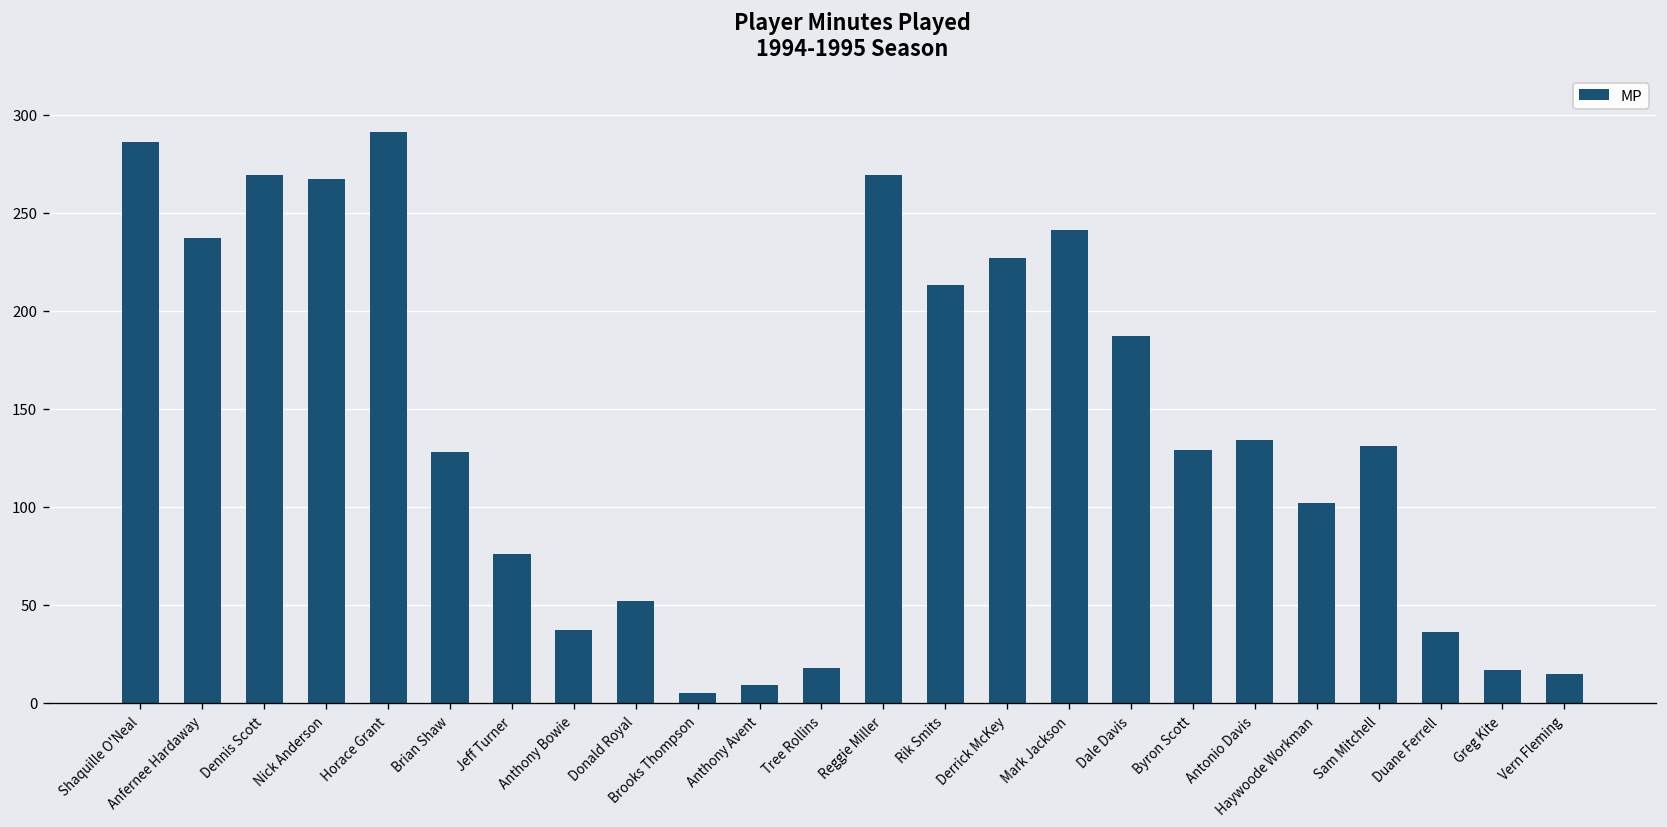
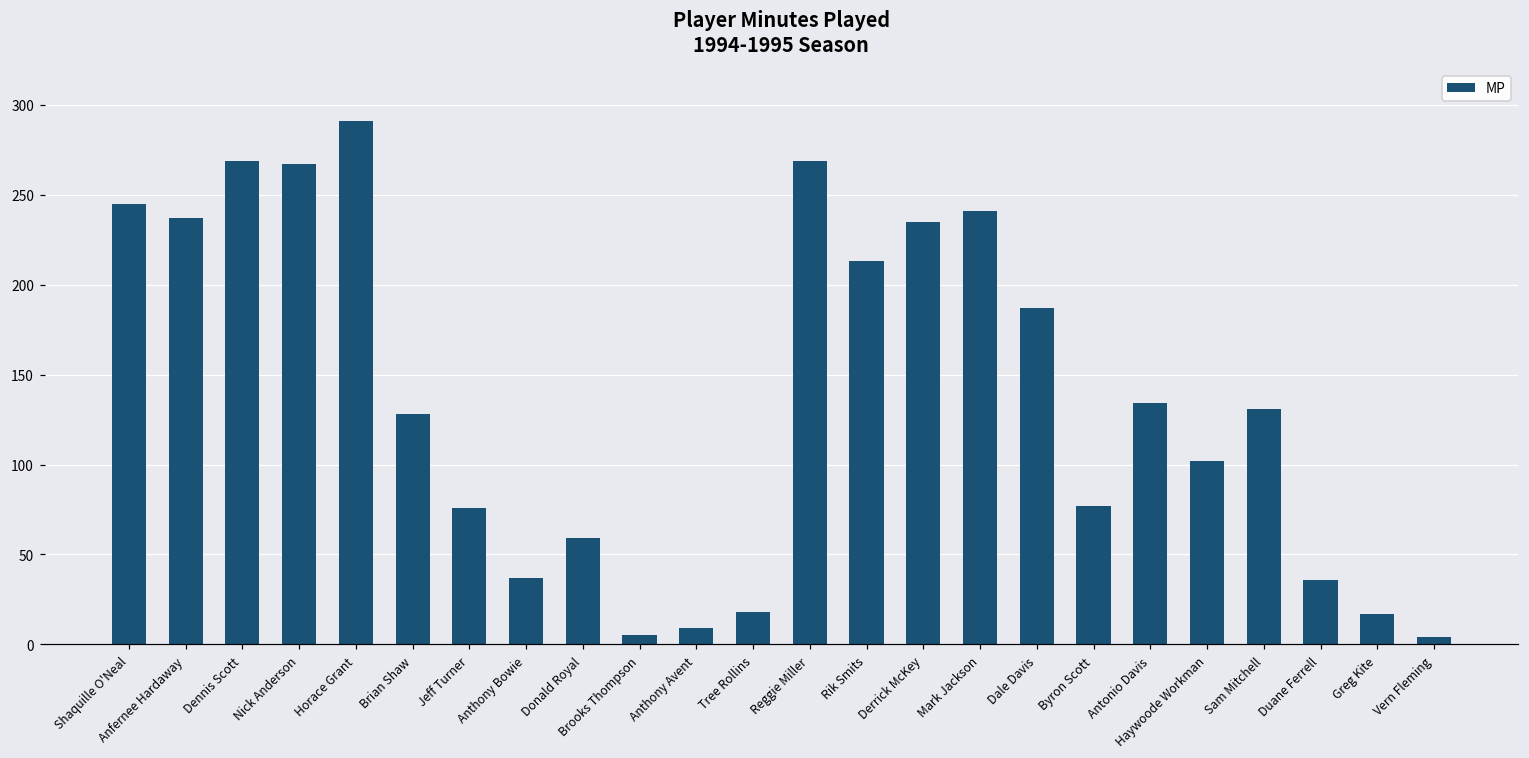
  {
-   "Shaquille O'Neal": 286,
+   "Shaquille O'Neal": 245,
    "Anfernee Hardaway": 237,
    "Dennis Scott": 269,
    "Nick Anderson": 267,
    "Horace Grant": 291,
    "Brian Shaw": 128,
    "Jeff Turner": 76,
    "Anthony Bowie": 37,
-   "Donald Royal": 52,
+   "Donald Royal": 59,
    "Brooks Thompson": 5,
    "Anthony Avent": 9,
    "Tree Rollins": 18,
    "Reggie Miller": 269,
    "Rik Smits": 213,
-   "Derrick McKey": 227,
+   "Derrick McKey": 235,
    "Mark Jackson": 241,
    "Dale Davis": 187,
-   "Byron Scott": 129,
+   "Byron Scott": 77,
    "Antonio Davis": 134,
    "Haywoode Workman": 102,
    "Sam Mitchell": 131,
    "Duane Ferrell": 36,
    "Greg Kite": 17,
-   "Vern Fleming": 15
+   "Vern Fleming": 4
  }
